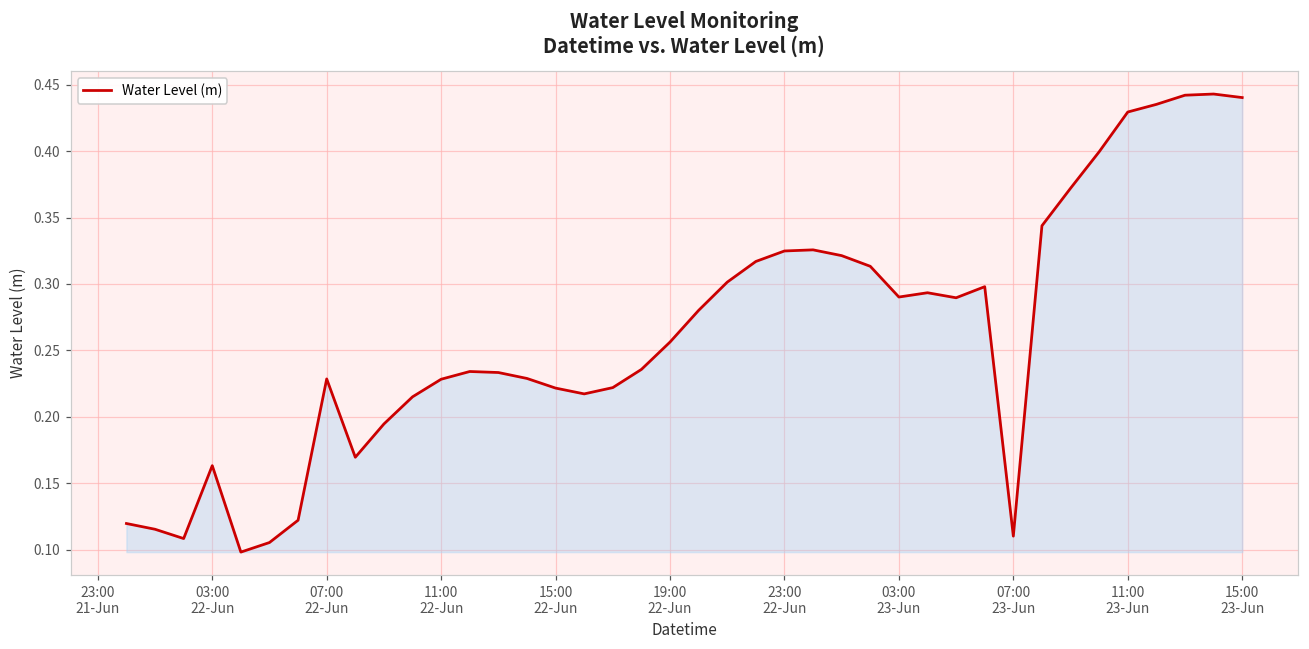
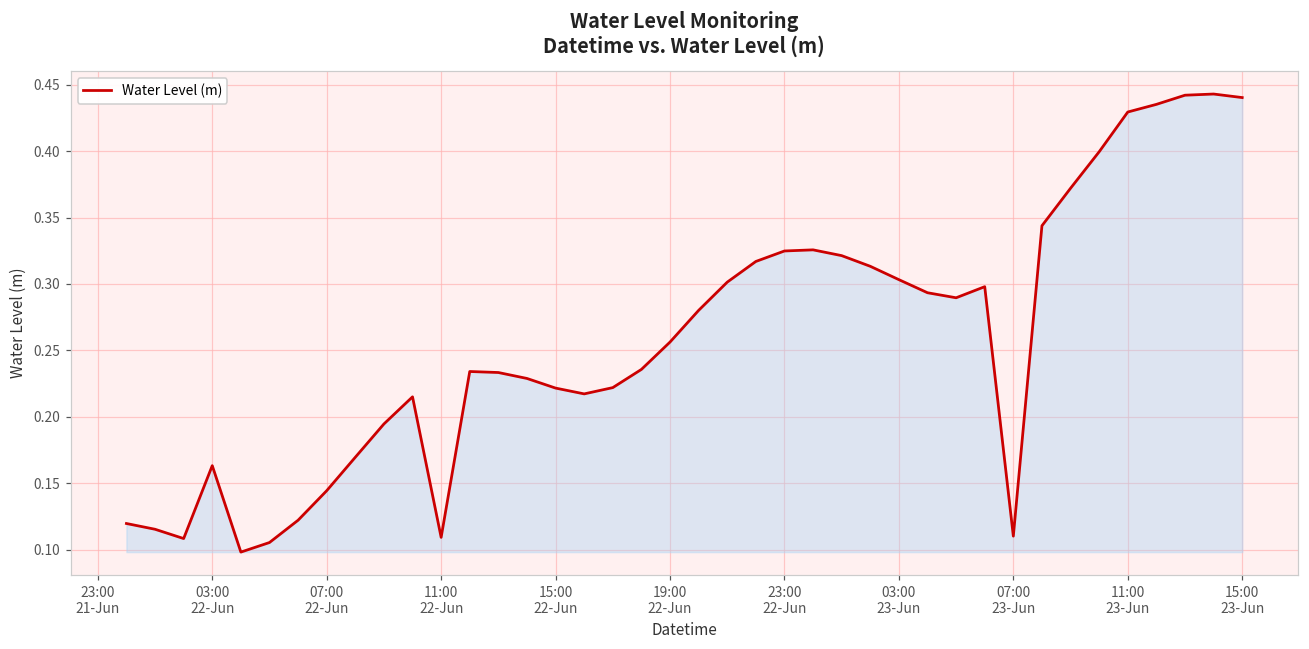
  {
    "03:00 22-Jun": 0.163,
-   "07:00 22-Jun": 0.229,
-   "11:00 22-Jun": 0.228,
+   "07:00 22-Jun": 0.144,
+   "11:00 22-Jun": 0.109,
    "15:00 22-Jun": 0.222,
    "19:00 22-Jun": 0.256,
    "23:00 22-Jun": 0.325,
-   "03:00 23-Jun": 0.290,
+   "03:00 23-Jun": 0.303,
    "07:00 23-Jun": 0.110,
    "11:00 23-Jun": 0.429,
    "15:00 23-Jun": 0.440
  }
